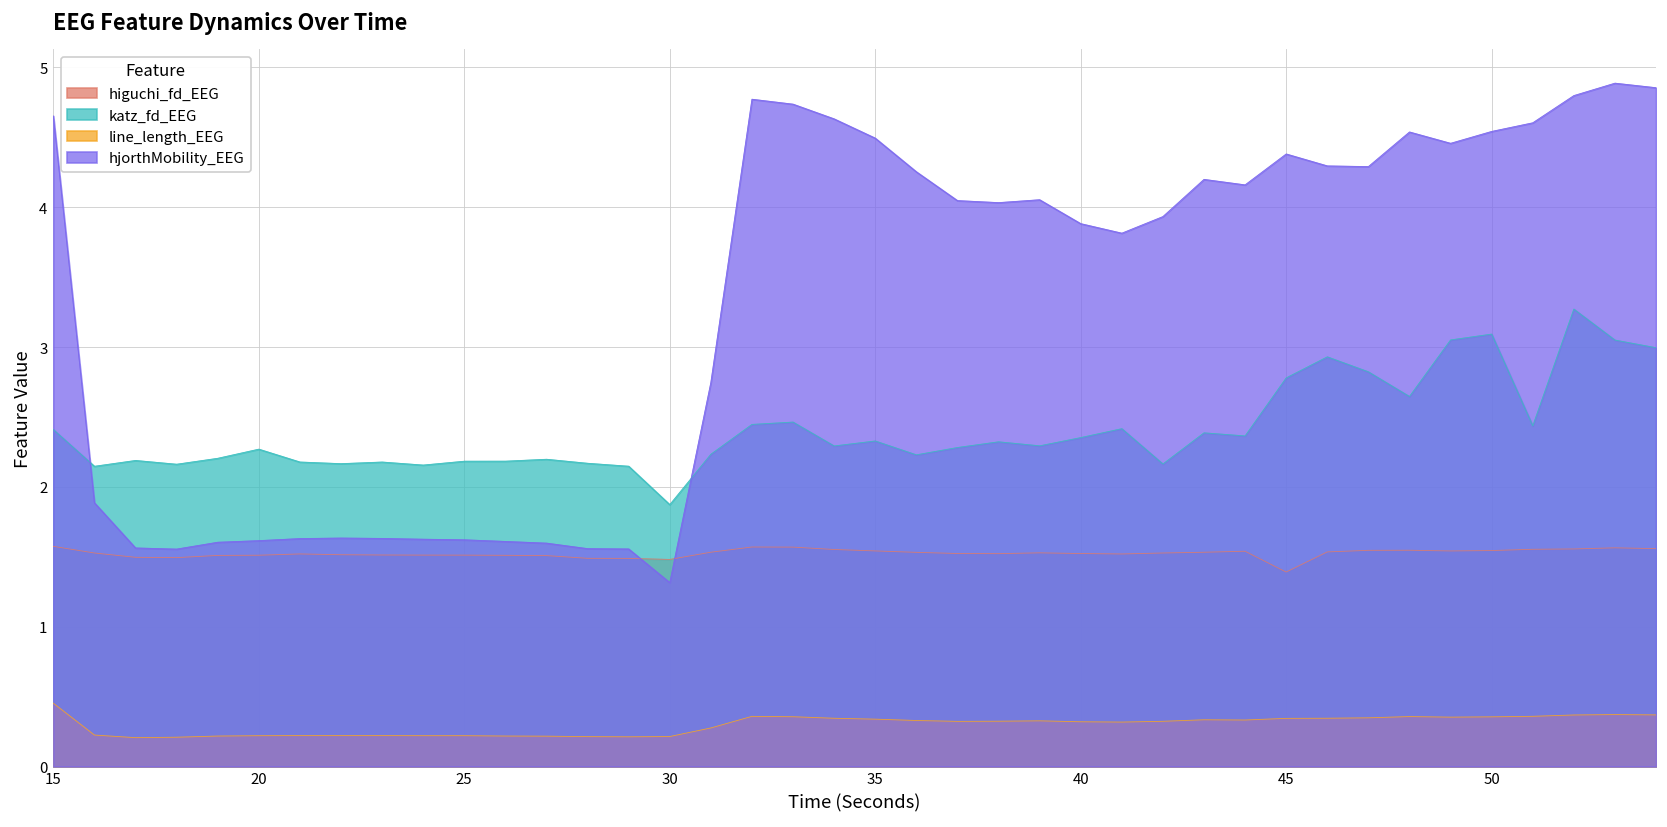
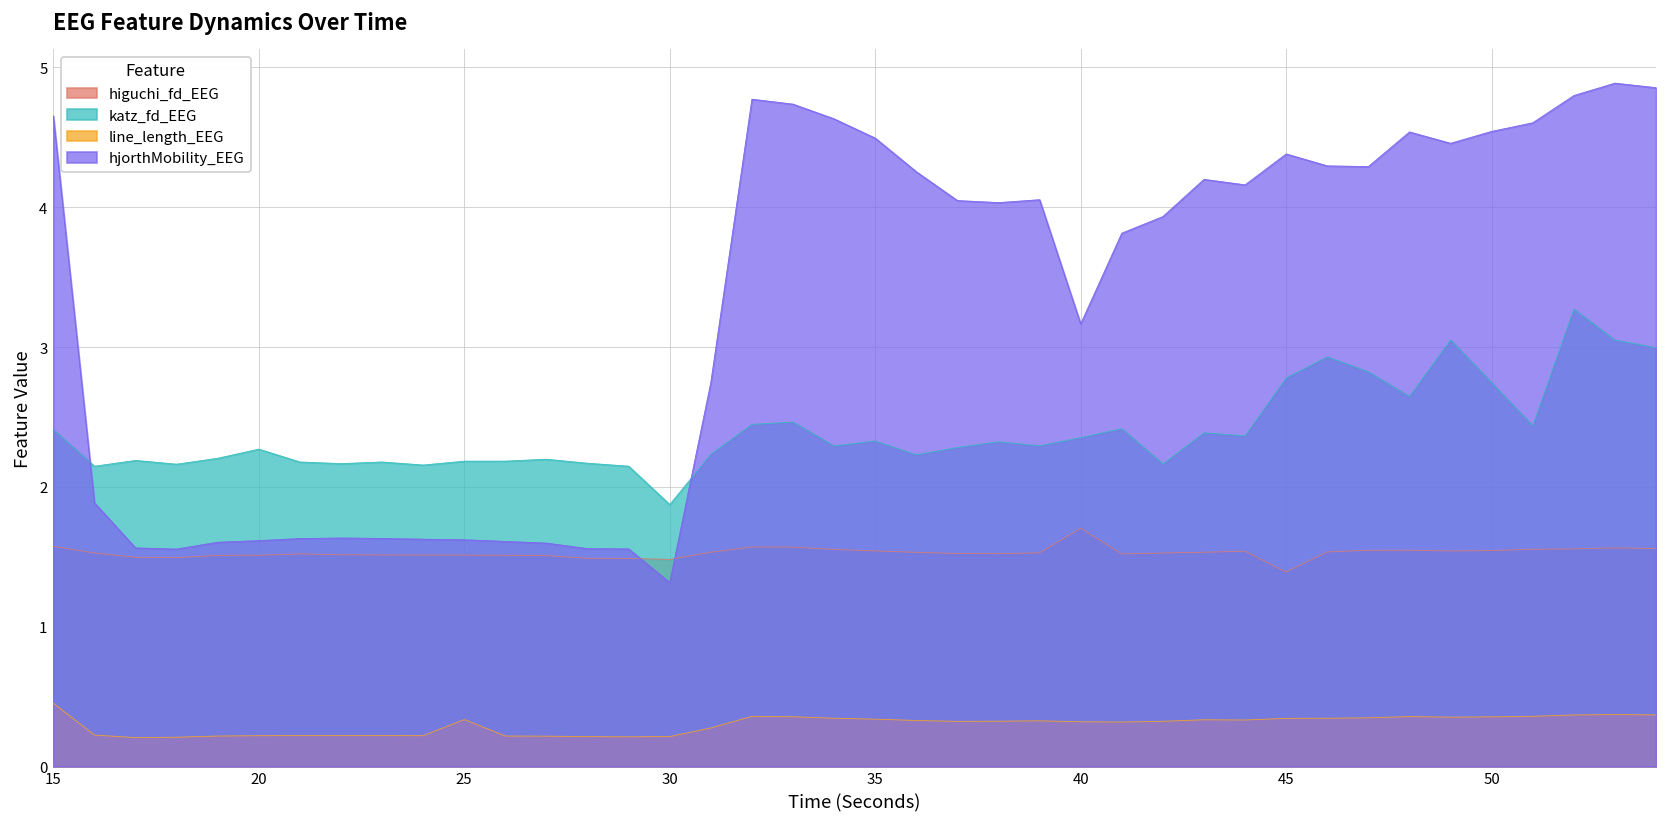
  {
    "higuchi_fd_EEG": {
      "15": 1.57,
      "20": 1.51,
      "25": 1.51,
      "30": 1.48,
      "35": 1.54,
-     "40": 1.52,
+     "40": 1.70,
      "45": 1.39,
      "50": 1.54
    },
    "katz_fd_EEG": {
      "15": 2.41,
      "20": 2.27,
      "25": 2.18,
      "30": 1.87,
      "35": 2.33,
      "40": 2.35,
      "45": 2.78,
-     "50": 3.09
+     "50": 2.75
    },
    "line_length_EEG": {
      "15": 0.45,
      "20": 0.22,
-     "25": 0.22,
+     "25": 0.34,
      "30": 0.21,
      "35": 0.34,
      "40": 0.32,
      "45": 0.34,
      "50": 0.36
    },
    "hjorthMobility_EEG": {
      "15": 4.65,
      "20": 1.62,
      "25": 1.62,
      "30": 1.32,
      "35": 4.49,
-     "40": 3.88,
+     "40": 3.17,
      "45": 4.38,
      "50": 4.54
    }
  }
